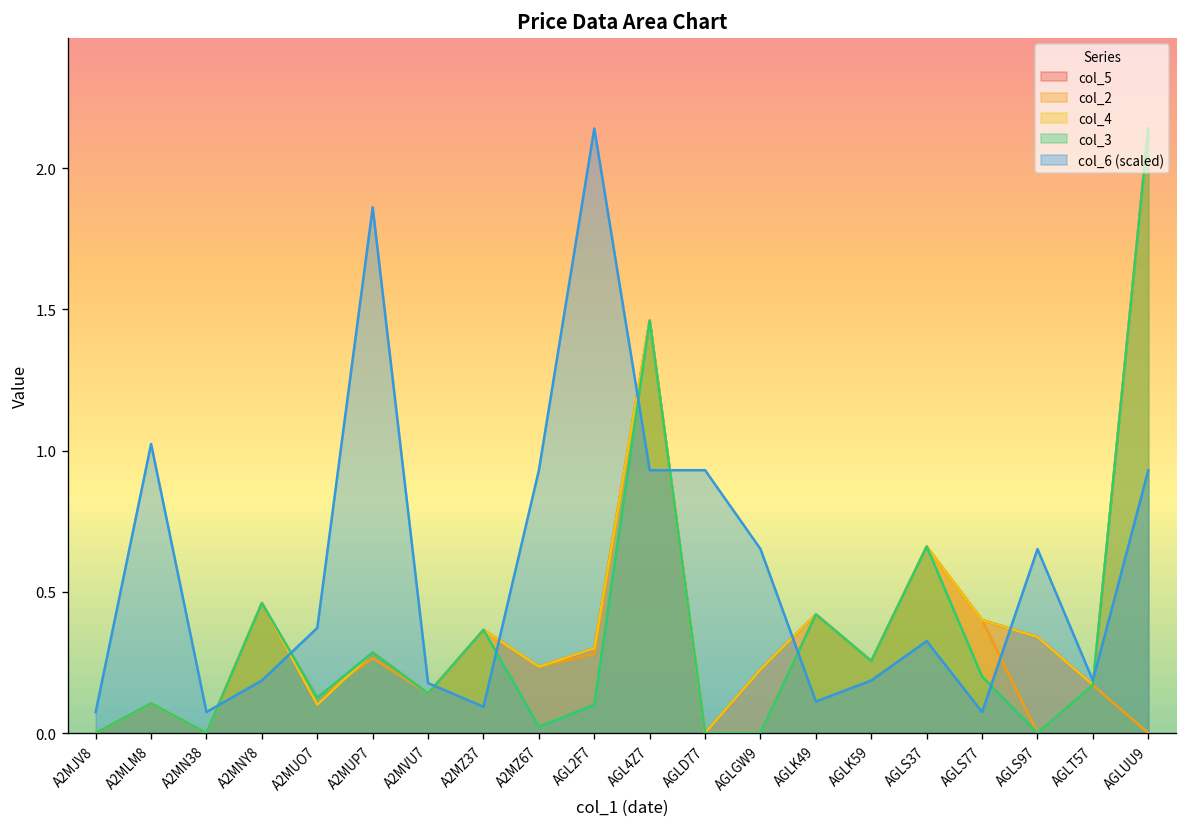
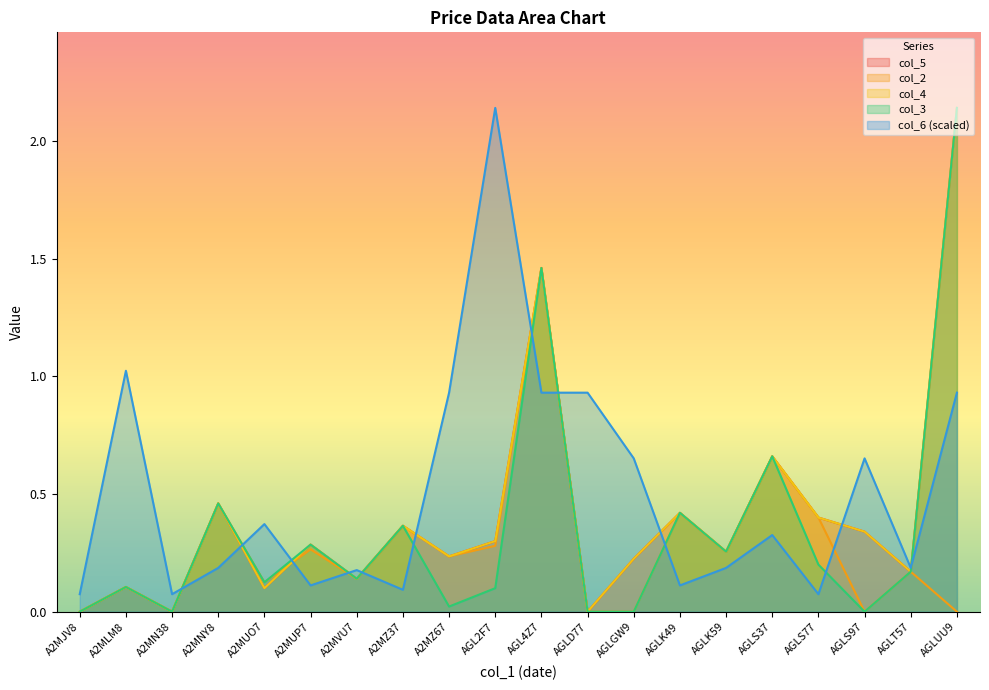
  {
    "col_3": {
      "A2MZ67": 0.02,
      "AGL2F7": 0.10,
      "AGLS77": 0.20
    },
    "col_6 (scaled)": {
      "A2MJV8": 0.07,
      "A2MLM8": 1.02,
      "A2MN38": 0.07,
      "A2MNY8": 0.19,
      "A2MUO7": 0.37,
-     "A2MUP7": 1.86,
+     "A2MUP7": 0.11,
      "A2MVU7": 0.18,
      "A2MZ37": 0.09,
      "A2MZ67": 0.93,
      "AGL2F7": 2.14,
      "AGL4Z7": 0.93,
      "AGLD77": 0.93,
      "AGLGW9": 0.65,
      "AGLK49": 0.11,
      "AGLK59": 0.19,
      "AGLS37": 0.33,
      "AGLS77": 0.07,
      "AGLS97": 0.65,
      "AGLT57": 0.19,
      "AGLUU9": 0.93
    }
  }
